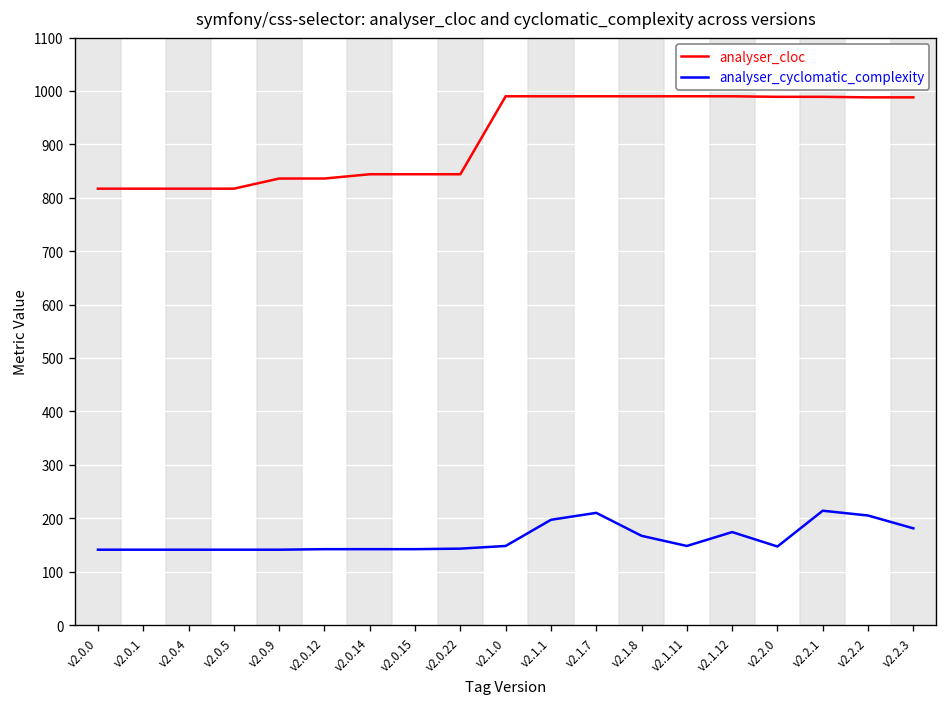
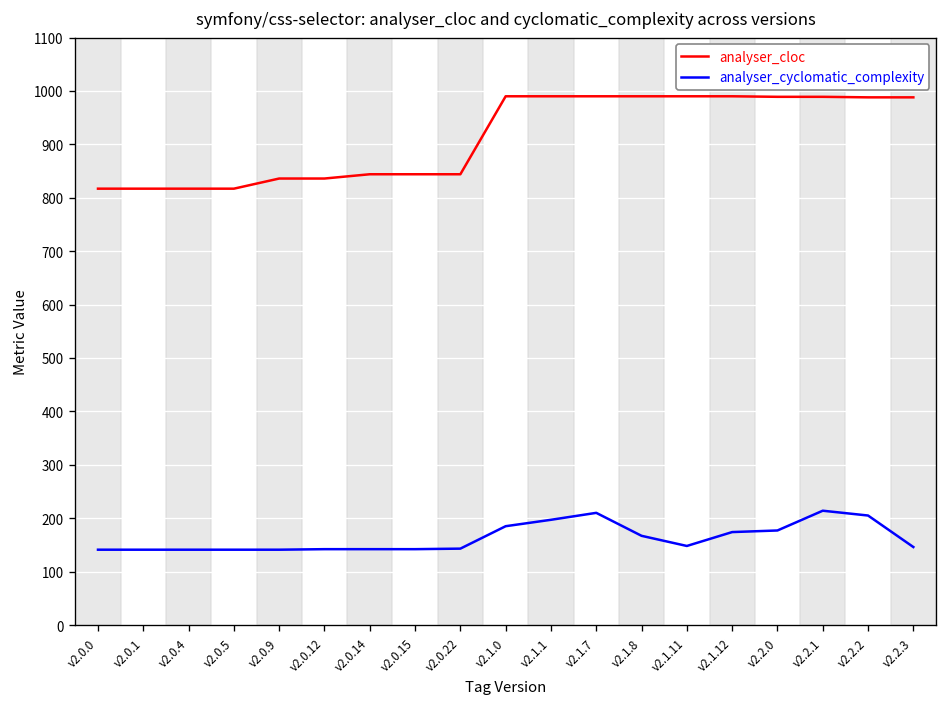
  {
    "analyser_cloc": {
      "v2.0.0": 820,
      "v2.0.1": 820,
      "v2.0.4": 820,
      "v2.0.5": 820,
      "v2.0.9": 840,
      "v2.0.12": 840,
      "v2.0.14": 840,
      "v2.0.15": 840,
      "v2.0.22": 840,
      "v2.1.0": 990,
      "v2.1.1": 990,
      "v2.1.7": 990,
      "v2.1.8": 990,
      "v2.1.11": 990,
      "v2.1.12": 990,
      "v2.2.0": 990,
      "v2.2.1": 990,
      "v2.2.2": 990,
      "v2.2.3": 990
    },
    "analyser_cyclomatic_complexity": {
      "v2.0.0": 140,
      "v2.0.1": 140,
      "v2.0.4": 140,
      "v2.0.5": 140,
      "v2.0.9": 140,
      "v2.0.12": 140,
      "v2.0.14": 140,
      "v2.0.15": 140,
      "v2.0.22": 140,
-     "v2.1.0": 150,
+     "v2.1.0": 190,
      "v2.1.1": 200,
      "v2.1.7": 210,
      "v2.1.8": 170,
      "v2.1.11": 150,
      "v2.1.12": 170,
-     "v2.2.0": 150,
+     "v2.2.0": 180,
      "v2.2.1": 210,
      "v2.2.2": 210,
-     "v2.2.3": 180
+     "v2.2.3": 150
    }
  }
